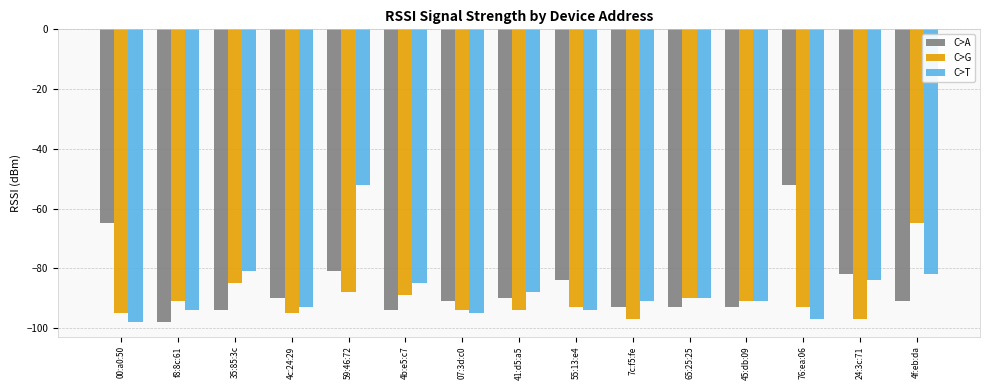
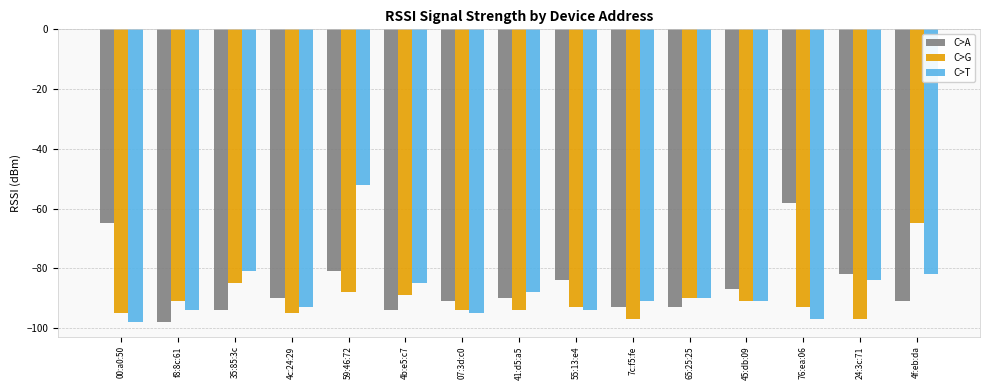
  {
    "C>A": {
      "00:a0:50": -65,
      "f8:8c:61": -98,
      "35:85:3c": -94,
      "4c:24:29": -90,
      "59:46:72": -81,
      "4b:e5:c7": -94,
      "07:3d:c0": -91,
      "41:d5:a5": -90,
      "55:13:e4": -84,
      "7c:f5:fe": -93,
      "65:25:25": -93,
-     "45:db:09": -93,
-     "76:ea:06": -52,
+     "45:db:09": -87,
+     "76:ea:06": -58,
      "24:3c:71": -82,
      "4f:eb:da": -91
    },
    "C>G": {
      "00:a0:50": -95,
      "f8:8c:61": -91,
      "35:85:3c": -85,
      "4c:24:29": -95,
      "59:46:72": -88,
      "4b:e5:c7": -89,
      "07:3d:c0": -94,
      "41:d5:a5": -94,
      "55:13:e4": -93,
      "7c:f5:fe": -97,
      "65:25:25": -90,
      "45:db:09": -91,
      "76:ea:06": -93,
      "24:3c:71": -97,
      "4f:eb:da": -65
    },
    "C>T": {
      "00:a0:50": -98,
      "f8:8c:61": -94,
      "35:85:3c": -81,
      "4c:24:29": -93,
      "59:46:72": -52,
      "4b:e5:c7": -85,
      "07:3d:c0": -95,
      "41:d5:a5": -88,
      "55:13:e4": -94,
      "7c:f5:fe": -91,
      "65:25:25": -90,
      "45:db:09": -91,
      "76:ea:06": -97,
      "24:3c:71": -84,
      "4f:eb:da": -82
    }
  }
